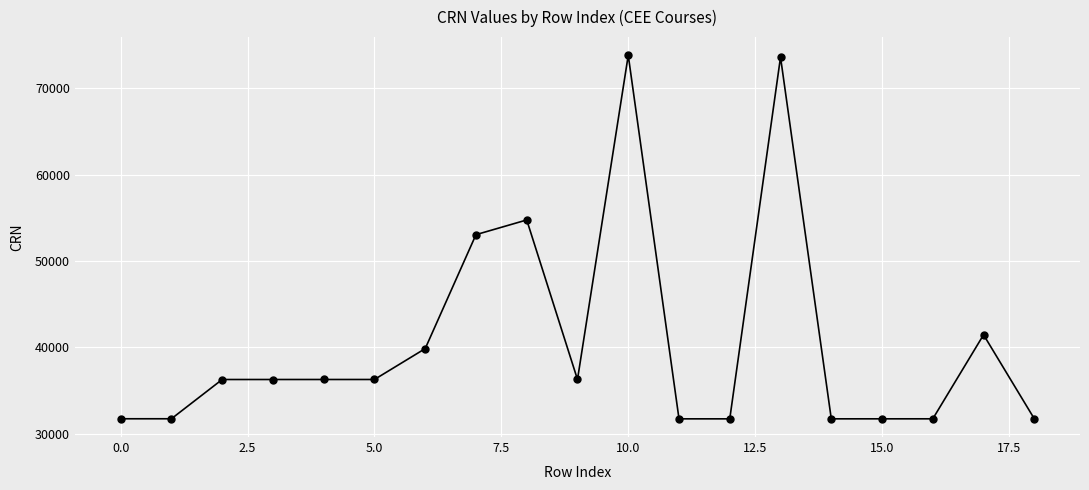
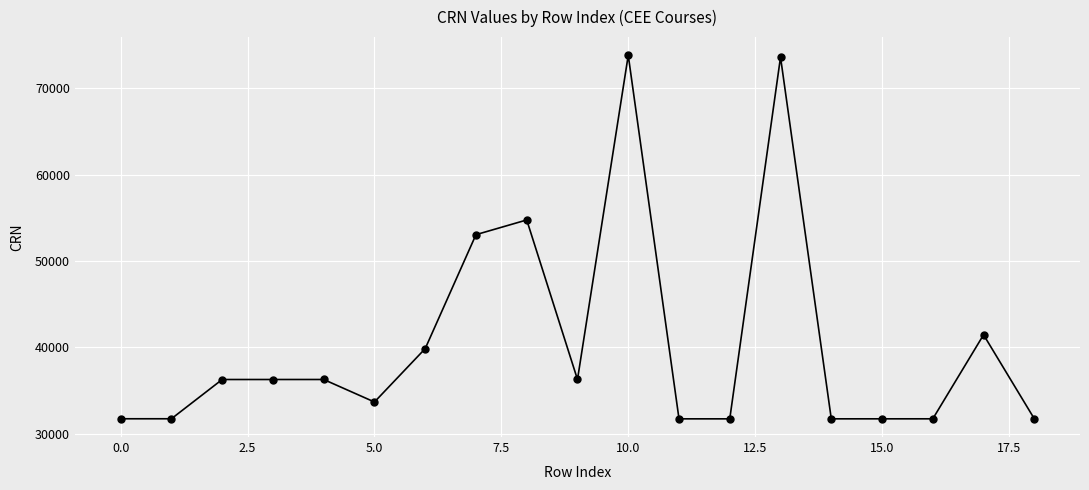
  {
    "0.0": 32000,
-   "5.0": 36000,
+   "5.0": 34000,
    "10.0": 74000,
    "15.0": 32000
  }
